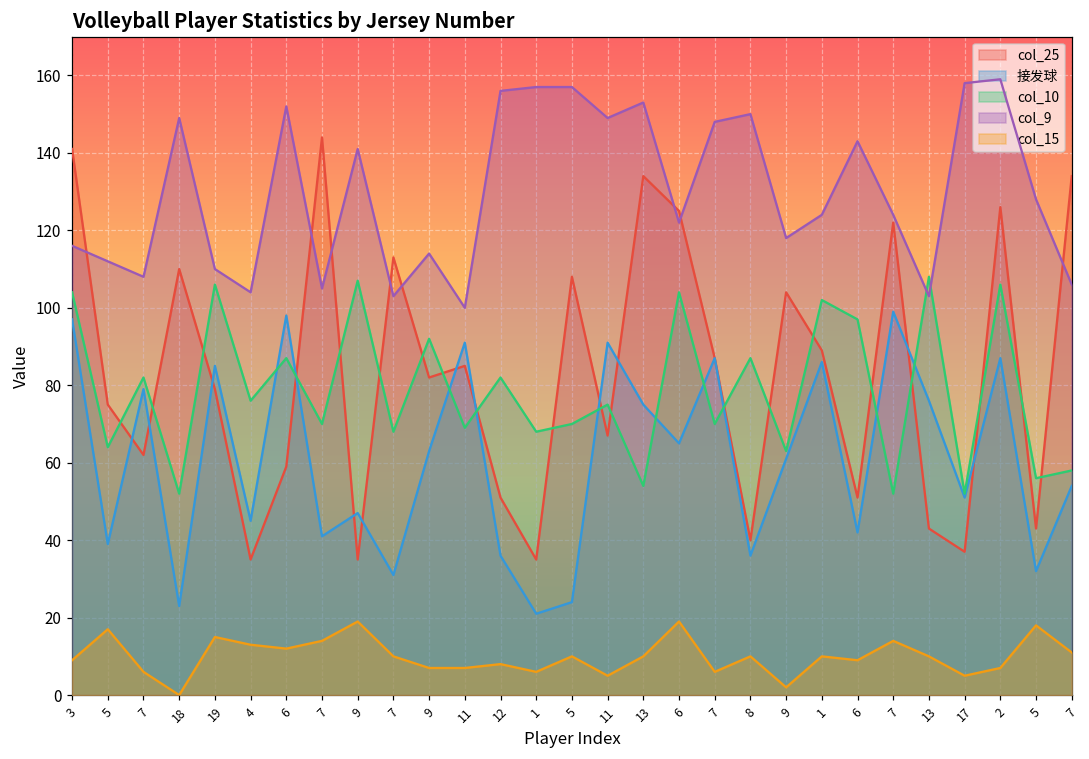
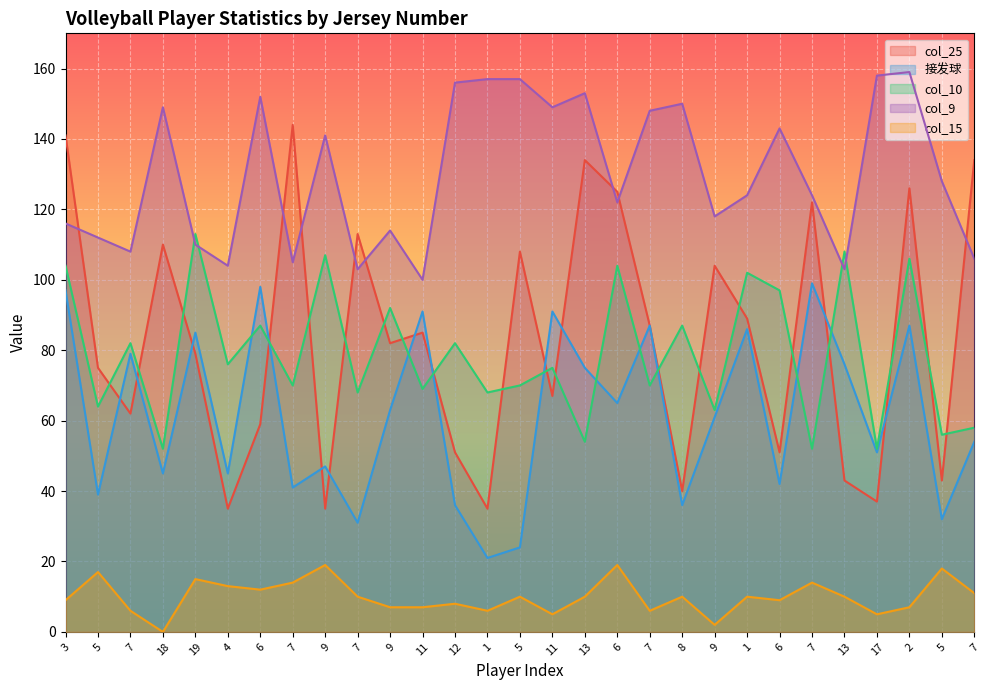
  {
    "接发球": {
      "3": 97,
-     "18": 23,
+     "18": 45,
      "19": 85,
      "4": 45,
      "12": 36,
      "8": 36,
      "17": 51,
      "2": 87
    },
    "col_10": {
      "3": 104,
      "18": 52,
-     "19": 106,
+     "19": 113,
      "4": 76,
      "12": 82,
      "8": 87,
      "17": 52,
      "2": 106
    },
    "col_9": {
      "3": 116,
      "18": 149,
      "19": 110,
      "4": 104,
      "12": 156,
      "8": 150,
      "17": 158
    }
  }
